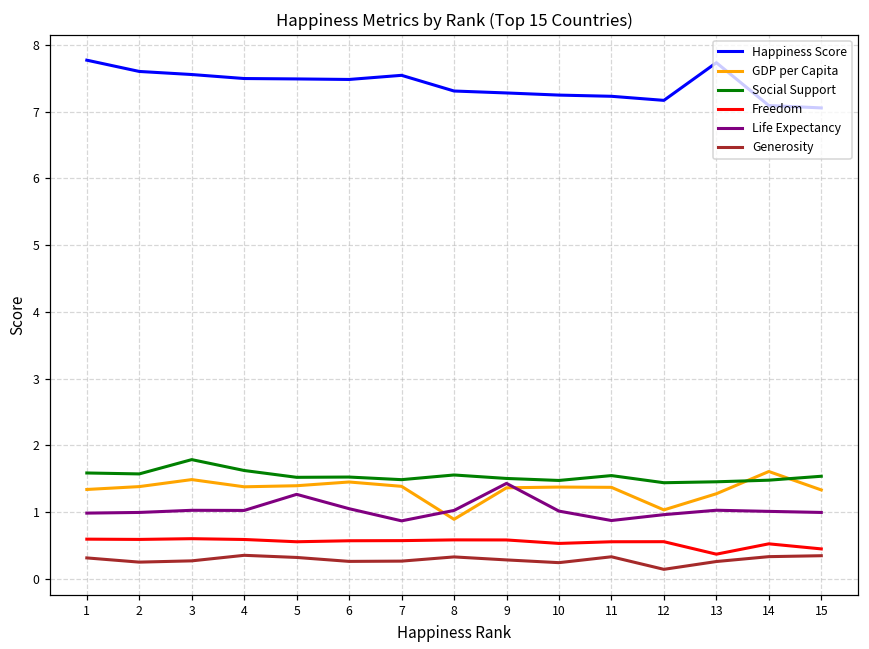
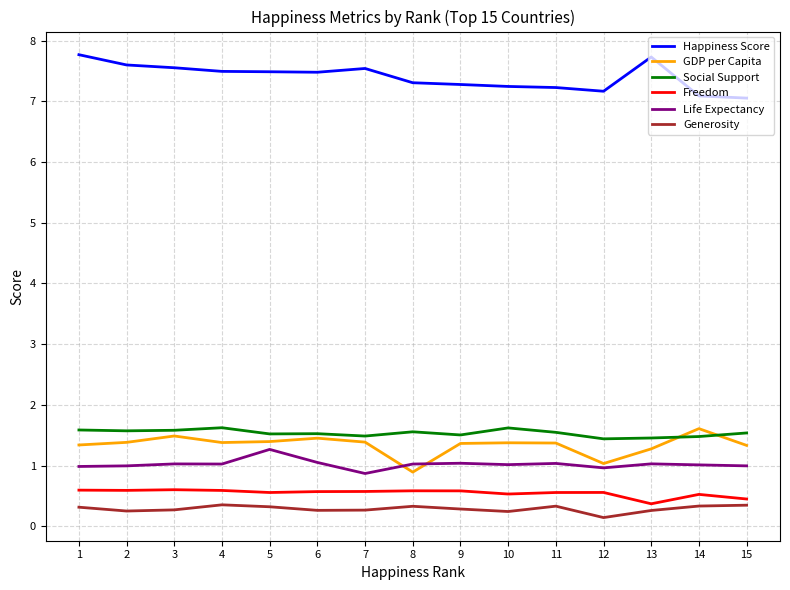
  {
    "Happiness Score": {
      "1": 7.8,
      "2": 7.6,
      "3": 7.6,
      "4": 7.5,
      "5": 7.5,
      "6": 7.5,
      "7": 7.5,
      "8": 7.3,
      "9": 7.3,
      "10": 7.2,
      "11": 7.2,
      "12": 7.2
    },
    "GDP per Capita": {
      "1": 1.3,
      "2": 1.4,
      "3": 1.5,
      "4": 1.4,
      "5": 1.4,
      "6": 1.5,
      "7": 1.4,
      "8": 0.9,
      "9": 1.4,
      "10": 1.4,
      "11": 1.4,
      "12": 1.0,
      "13": 1.3,
      "14": 1.6,
      "15": 1.3
    },
    "Social Support": {
      "1": 1.6,
      "2": 1.6,
-     "3": 1.8,
+     "3": 1.6,
      "4": 1.6,
      "5": 1.5,
      "6": 1.5,
      "7": 1.5,
      "8": 1.6,
      "9": 1.5,
-     "10": 1.5,
+     "10": 1.6,
      "11": 1.5,
      "12": 1.4,
      "13": 1.5,
      "14": 1.5,
      "15": 1.5
    },
    "Freedom": {
      "1": 0.6,
      "2": 0.6,
      "3": 0.6,
      "4": 0.6,
      "5": 0.6,
      "6": 0.6,
      "7": 0.6,
      "8": 0.6,
      "9": 0.6,
      "10": 0.5,
      "11": 0.6,
      "12": 0.6,
      "13": 0.4,
      "14": 0.5,
      "15": 0.5
    },
    "Life Expectancy": {
      "1": 1.0,
      "2": 1.0,
      "3": 1.0,
      "4": 1.0,
      "5": 1.3,
      "6": 1.1,
      "7": 0.9,
      "8": 1.0,
-     "9": 1.4,
+     "9": 1.0,
      "10": 1.0,
-     "11": 0.9,
+     "11": 1.0,
      "12": 1.0,
      "13": 1.0,
      "14": 1.0,
      "15": 1.0
    },
    "Generosity": {
      "1": 0.3,
      "2": 0.3,
      "3": 0.3,
      "4": 0.4,
      "5": 0.3,
      "6": 0.3,
      "7": 0.3,
      "8": 0.3,
      "9": 0.3,
      "10": 0.2,
      "11": 0.3,
      "12": 0.1,
      "13": 0.3,
      "14": 0.3,
      "15": 0.3
    }
  }
